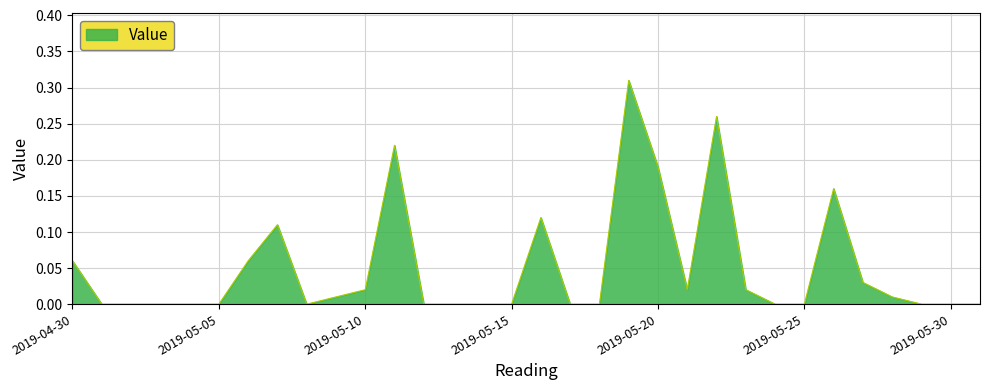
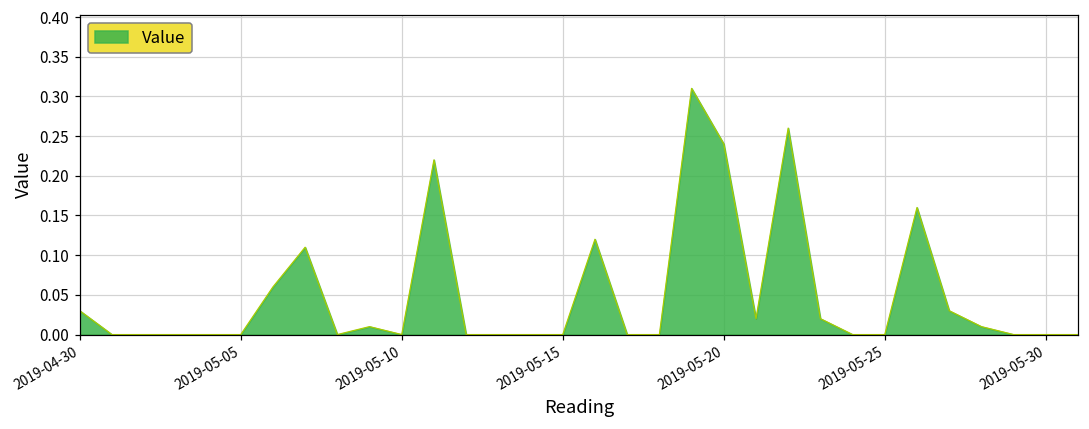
  {
-   "2019-04-30": 0.06,
+   "2019-04-30": 0.03,
    "2019-05-05": 0.00,
-   "2019-05-10": 0.02,
+   "2019-05-10": 0.00,
    "2019-05-15": 0.00,
-   "2019-05-20": 0.19,
+   "2019-05-20": 0.24,
    "2019-05-25": 0.00,
    "2019-05-30": 0.00
  }
